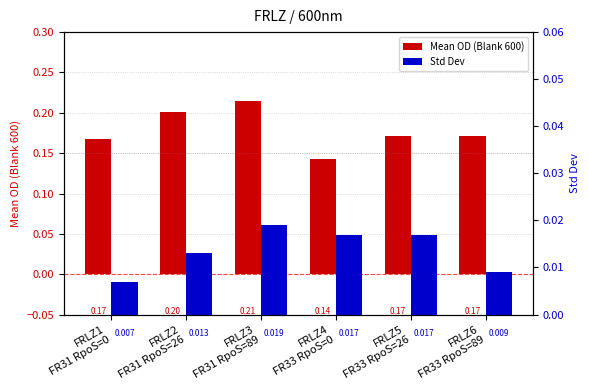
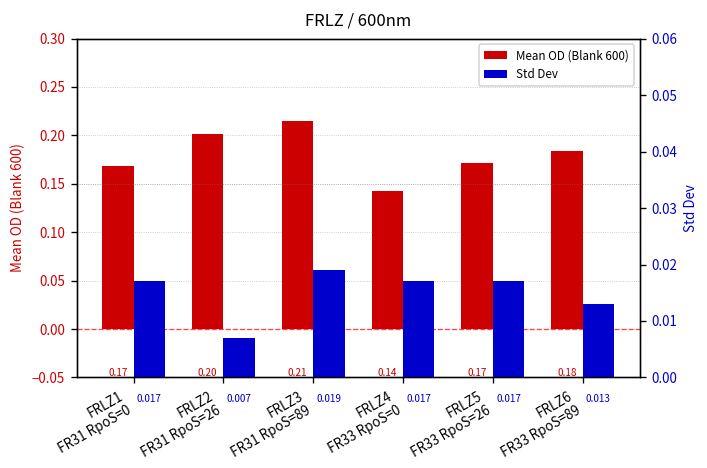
  {
    "Mean OD (Blank 600)": {
-     "FRLZ6 FR33 RpoS=89": 0.17
+     "FRLZ6 FR33 RpoS=89": 0.18
    },
    "Std Dev": {
-     "FRLZ1 FR31 RpoS=0": 0.007,
-     "FRLZ2 FR31 RpoS=26": 0.013,
-     "FRLZ6 FR33 RpoS=89": 0.009
+     "FRLZ1 FR31 RpoS=0": 0.017,
+     "FRLZ2 FR31 RpoS=26": 0.007,
+     "FRLZ6 FR33 RpoS=89": 0.013
    }
  }
